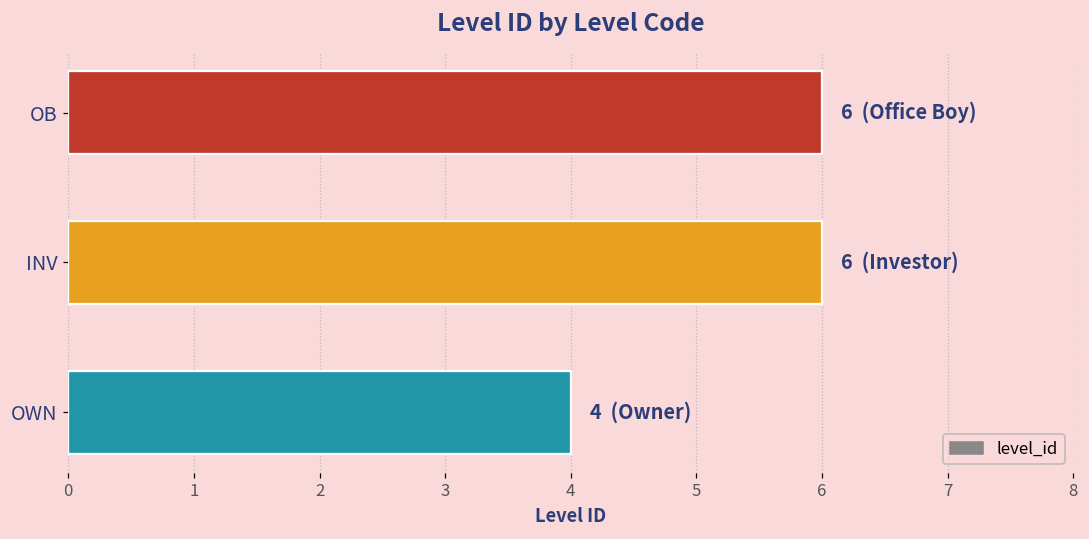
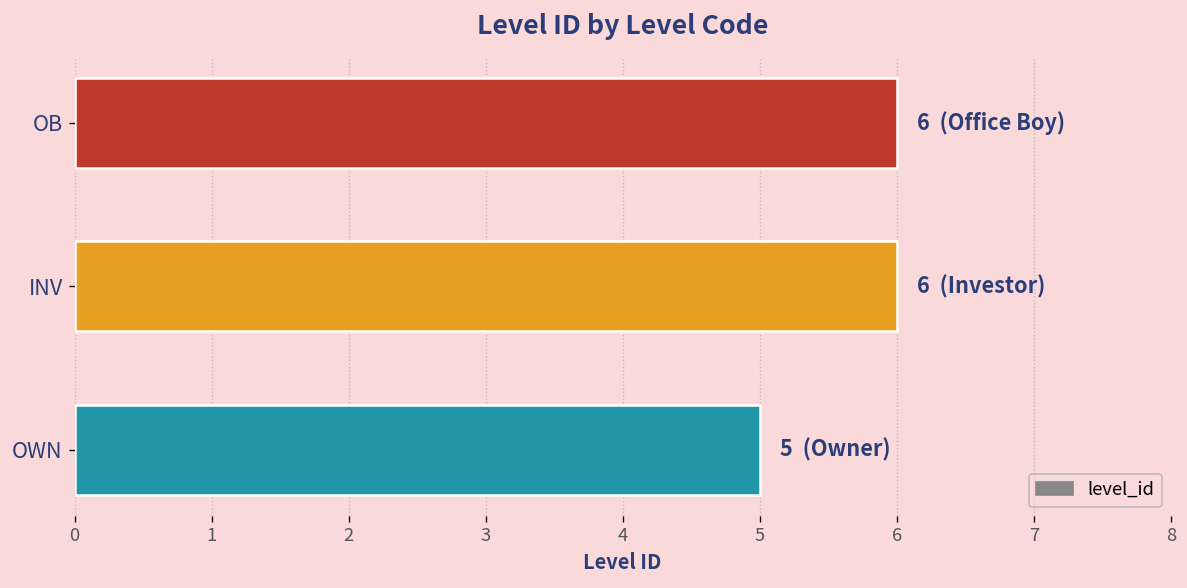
  {
    "OB": 6,
    "INV": 6,
-   "OWN": 4
+   "OWN": 5
  }
